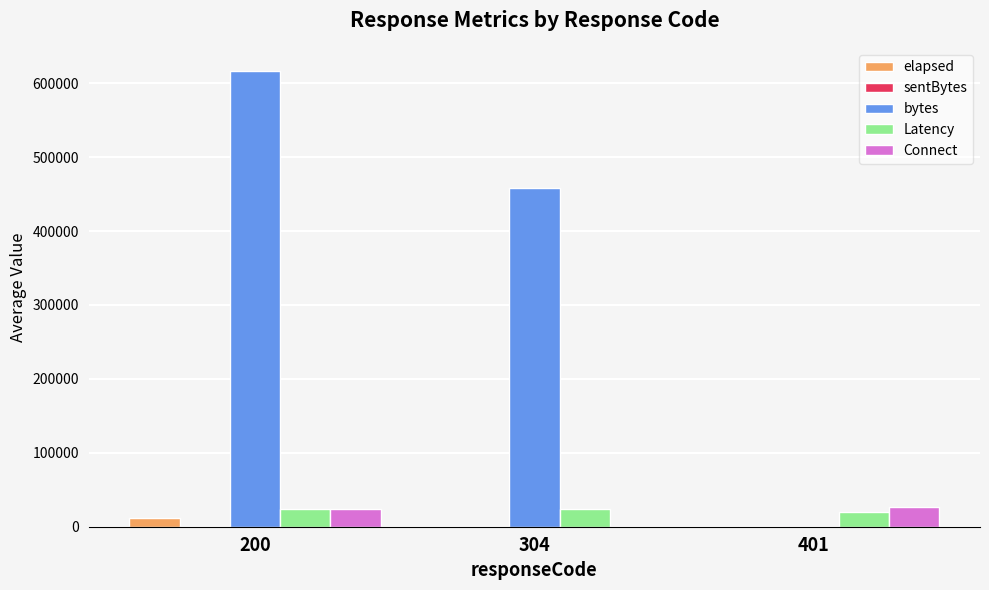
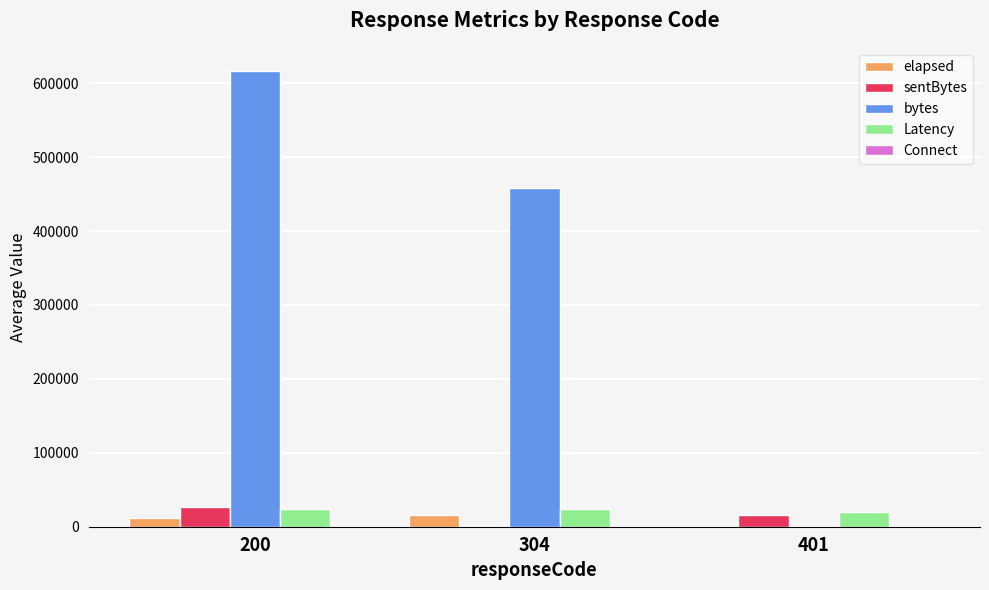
  {
    "elapsed": {
      "200": 10000,
-     "304": 0
+     "304": 20000
    },
    "sentBytes": {
-     "200": 0,
-     "401": 0
+     "200": 30000,
+     "401": 20000
    },
    "bytes": {
      "200": 620000,
      "304": 460000
    },
    "Latency": {
      "200": 20000,
      "304": 20000,
      "401": 20000
    },
    "Connect": {
-     "200": 20000,
+     "200": 0,
      "304": 0,
-     "401": 30000
+     "401": 0
    }
  }
